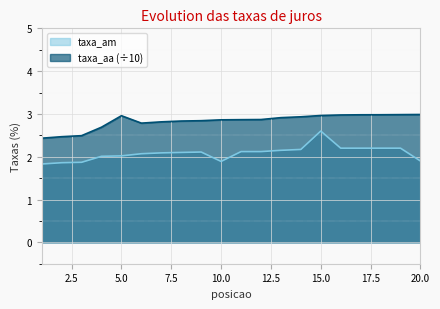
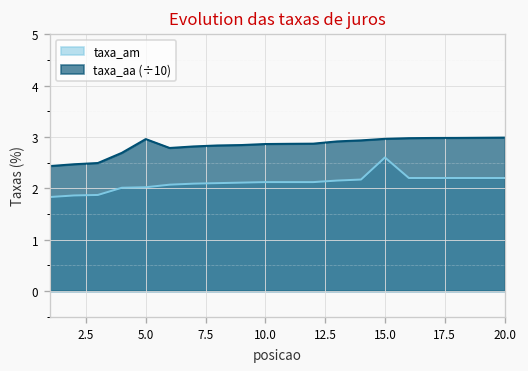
  {
    "taxa_am": {
      "5.0": 2.0,
-     "10.0": 1.9,
+     "10.0": 2.1,
      "15.0": 2.6,
-     "20.0": 1.9
+     "20.0": 2.2
    },
    "taxa_aa (÷10)": {
      "5.0": 3.0,
      "10.0": 2.9,
      "15.0": 3.0,
      "20.0": 3.0
    }
  }
